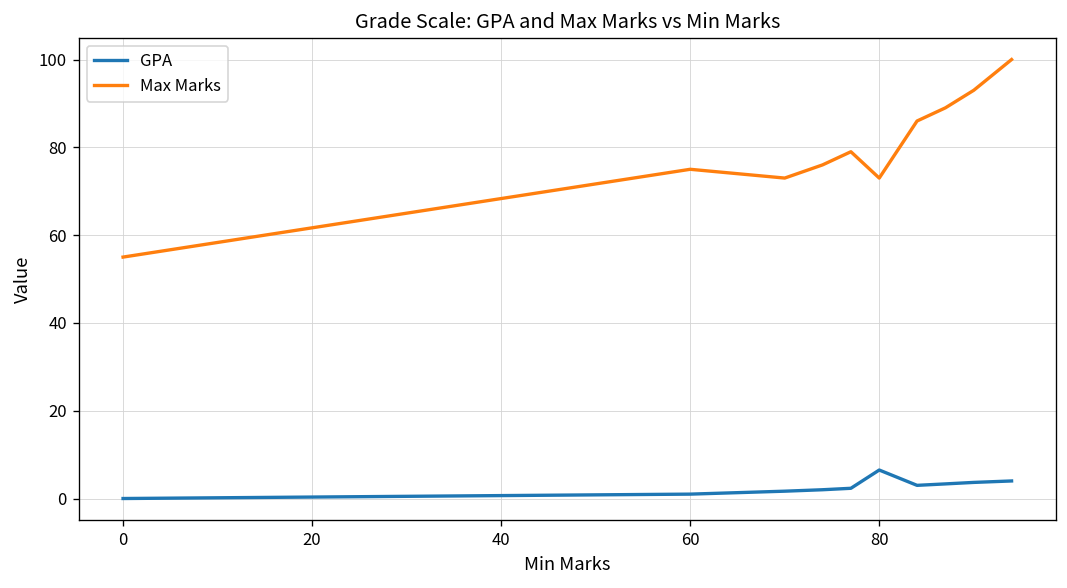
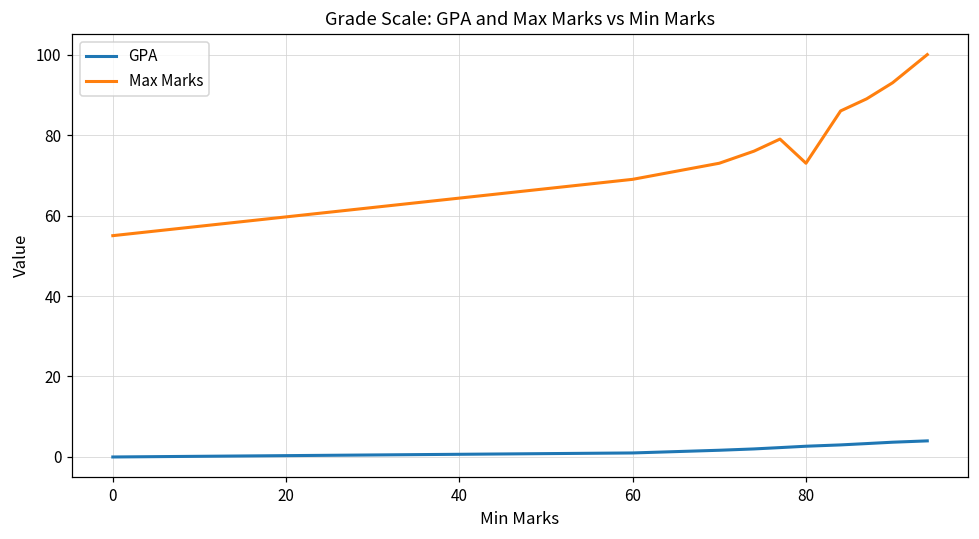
  {
    "GPA": {
      "0": 0,
      "60": 1,
-     "80": 6
+     "80": 3
    },
    "Max Marks": {
      "0": 55,
-     "60": 75,
+     "60": 69,
      "80": 73
    }
  }
